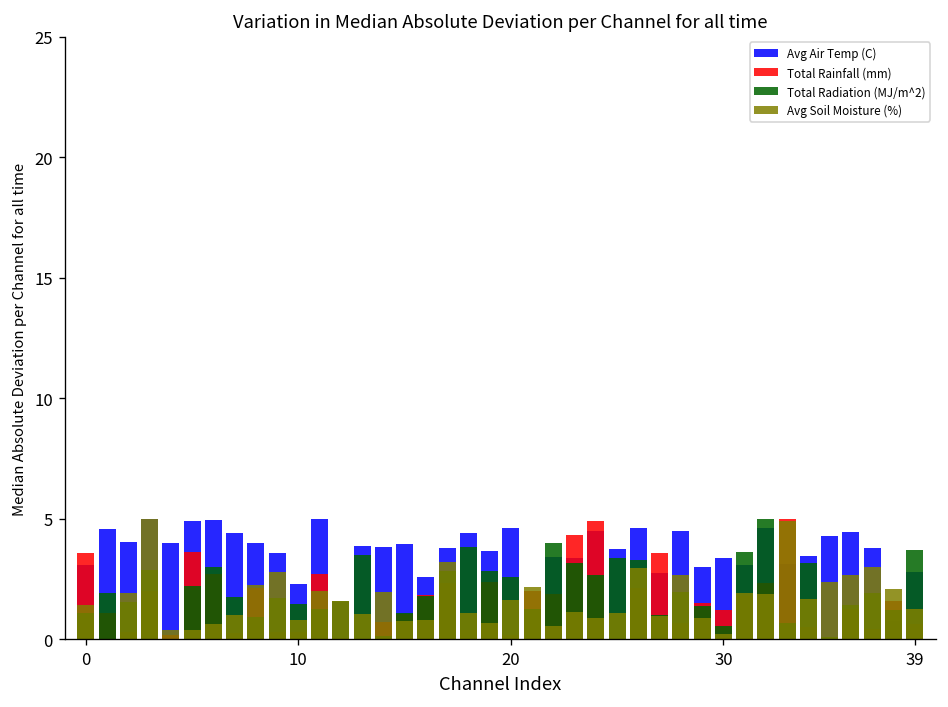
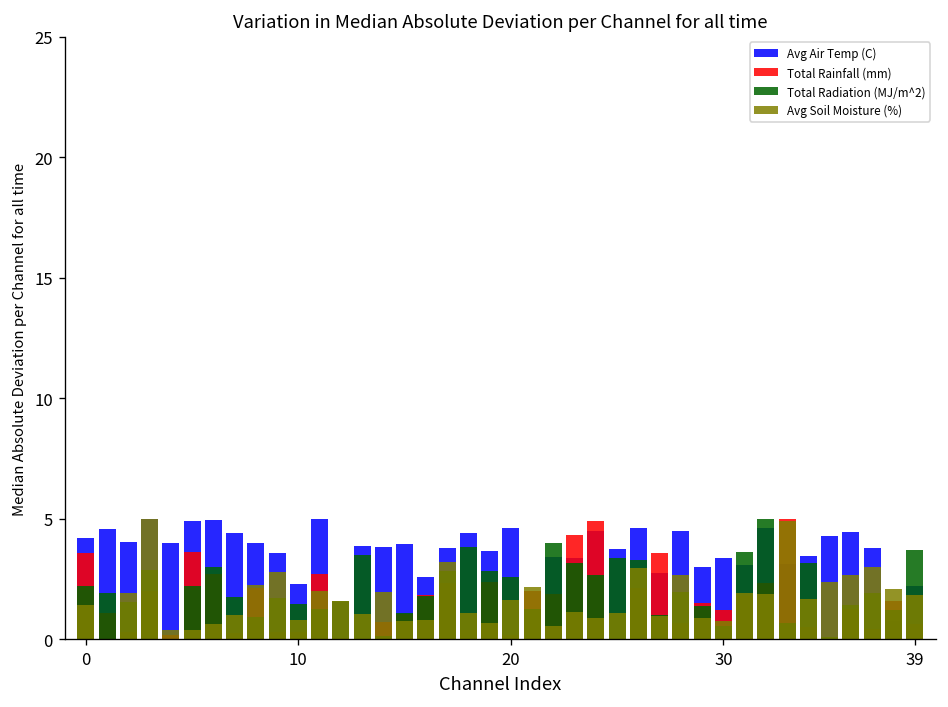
  {
    "Avg Air Temp (C)": {
-     "0": 3.1,
+     "0": 4.2,
      "10": 2.3,
      "20": 4.6,
      "30": 3.4,
-     "39": 2.8
+     "39": 2.2
    },
    "Total Radiation (MJ/m^2)": {
-     "0": 1.1,
+     "0": 2.2,
      "39": 3.7
    },
    "Avg Soil Moisture (%)": {
-     "30": 0.2,
-     "39": 1.2
+     "30": 0.8,
+     "39": 1.8
    }
  }
